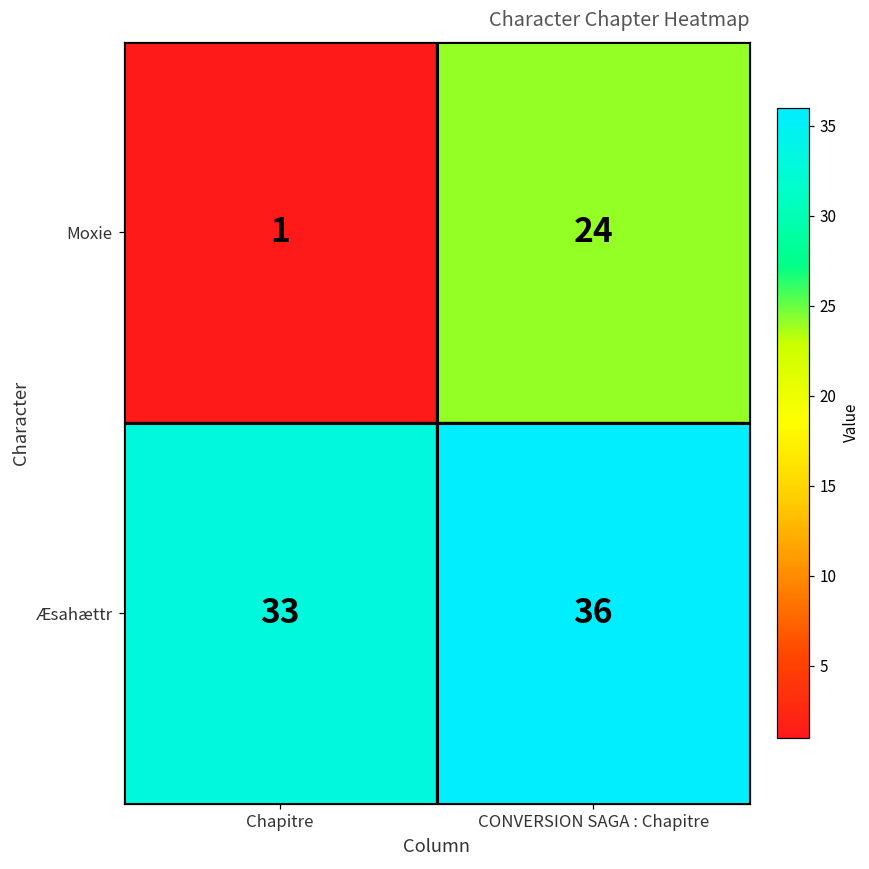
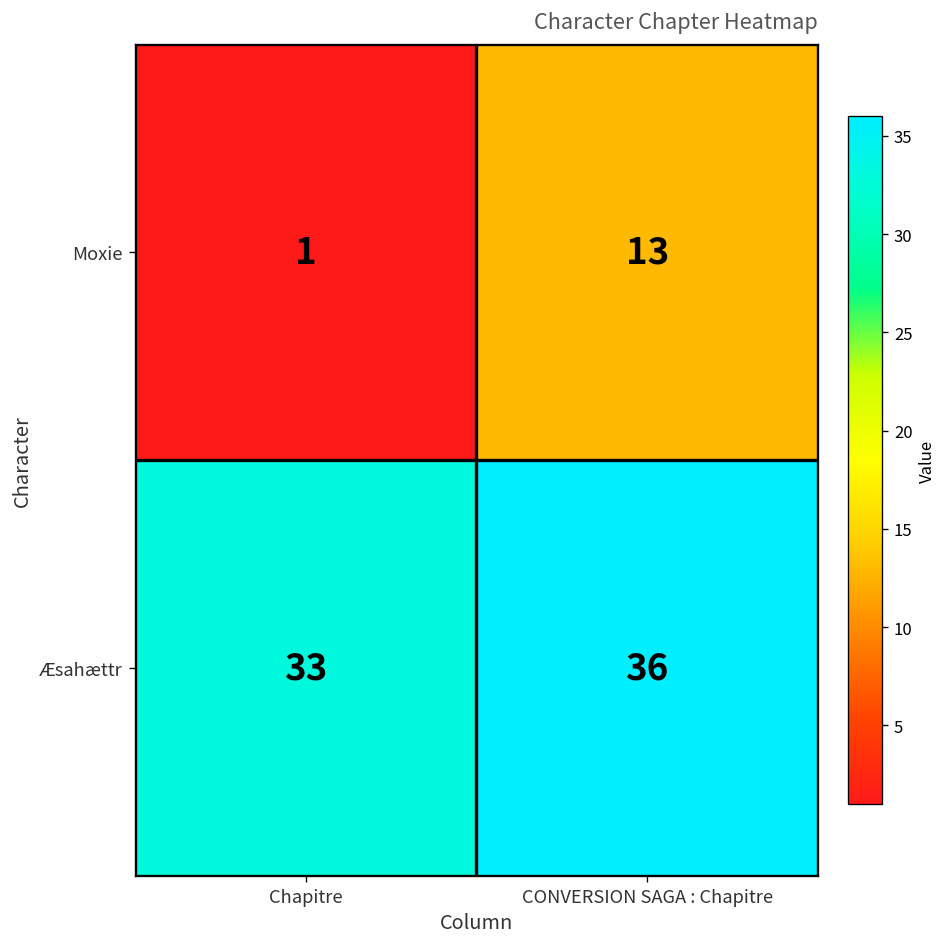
  {
    "Moxie": {
      "Chapitre": 1,
-     "CONVERSION SAGA : Chapitre": 24
+     "CONVERSION SAGA : Chapitre": 13
    },
    "Æsahættr": {
      "Chapitre": 33,
      "CONVERSION SAGA : Chapitre": 36
    }
  }
